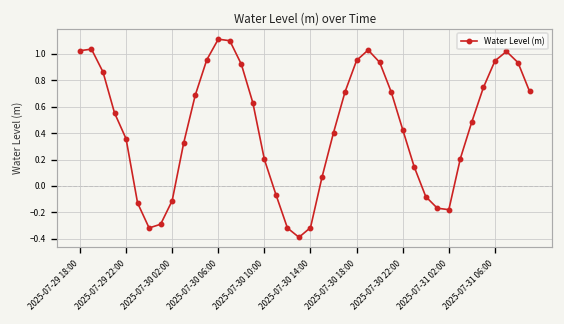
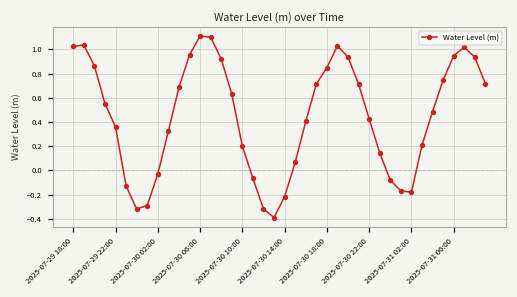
  {
    "2025-07-29 18:00": 1.02,
    "2025-07-29 22:00": 0.36,
-   "2025-07-30 02:00": -0.11,
+   "2025-07-30 02:00": -0.03,
    "2025-07-30 06:00": 1.11,
    "2025-07-30 10:00": 0.20,
-   "2025-07-30 14:00": -0.32,
-   "2025-07-30 18:00": 0.95,
+   "2025-07-30 14:00": -0.22,
+   "2025-07-30 18:00": 0.85,
    "2025-07-30 22:00": 0.43,
    "2025-07-31 02:00": -0.18,
    "2025-07-31 06:00": 0.95
  }
